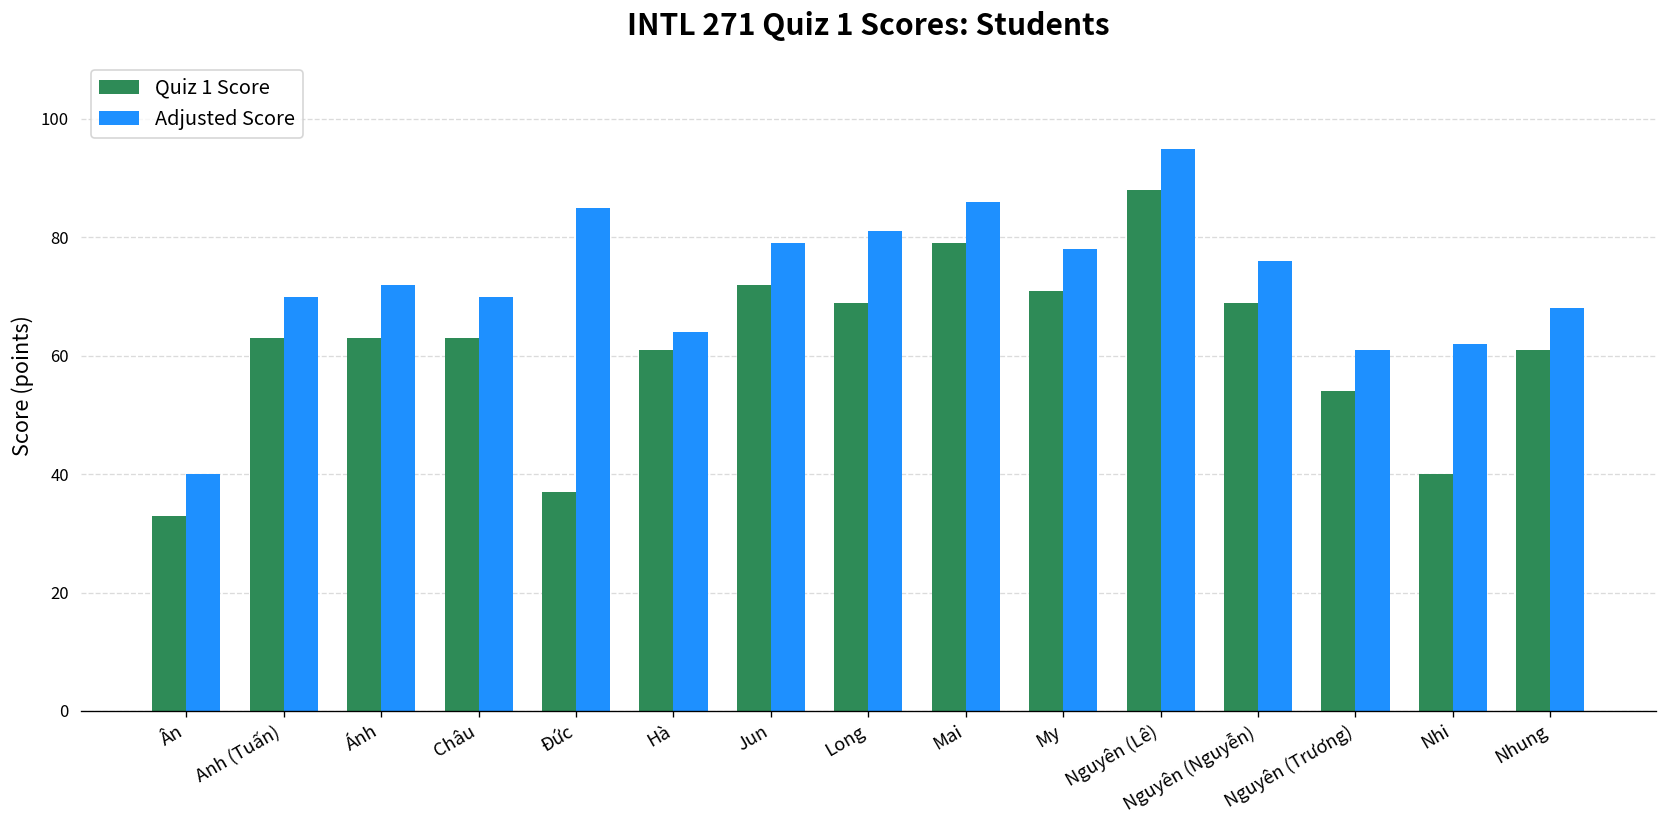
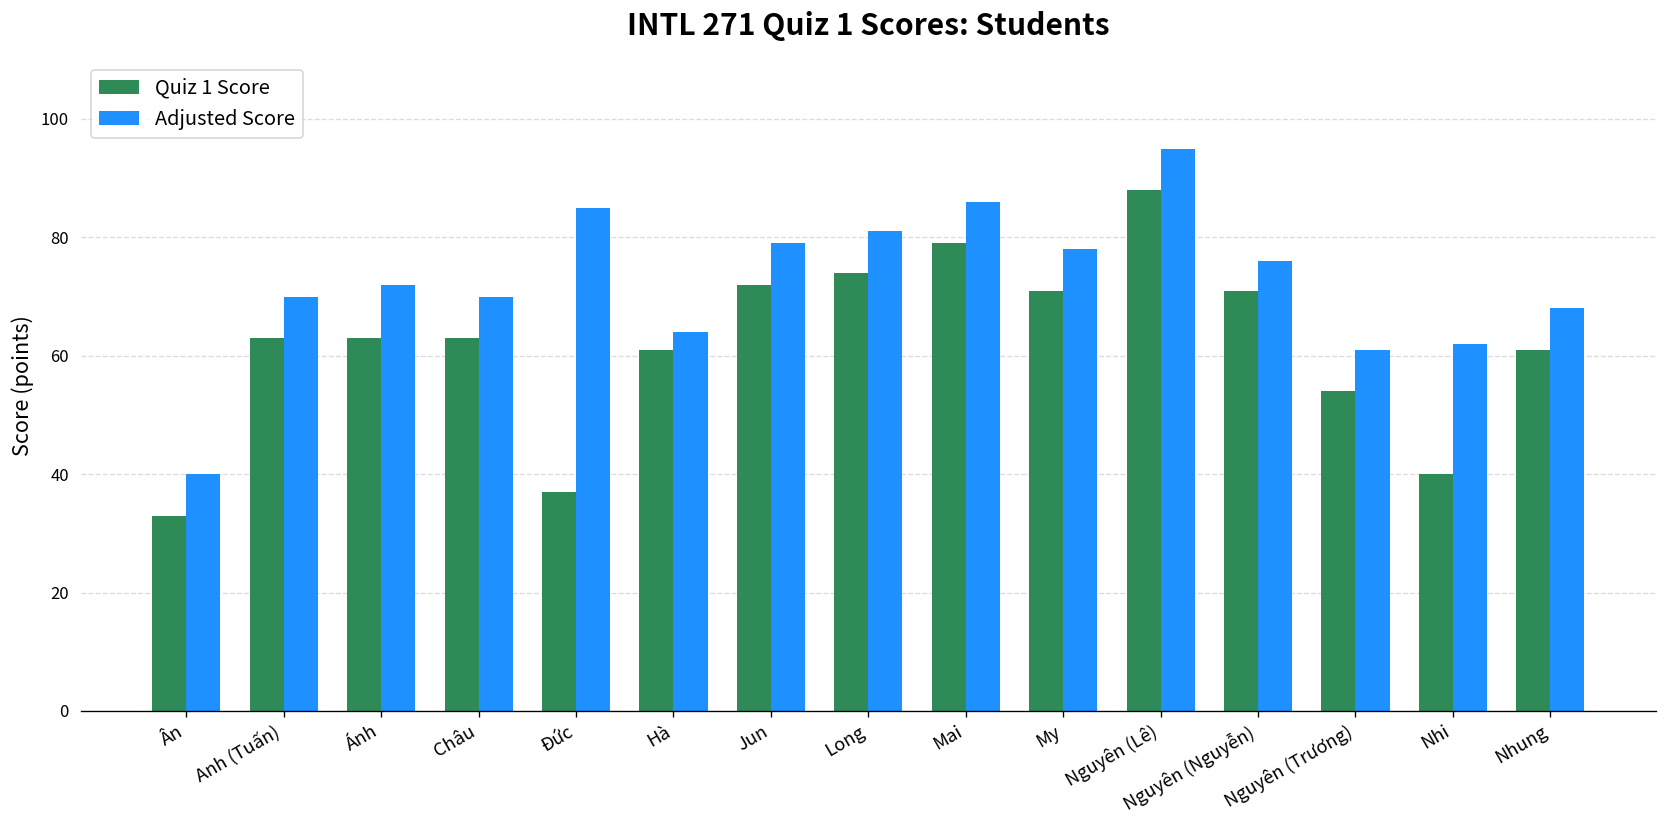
  {
    "Quiz 1 Score": {
      "Ân": 33,
      "Anh (Tuấn)": 63,
      "Ánh": 63,
      "Châu": 63,
      "Đức": 37,
      "Hà": 61,
      "Jun": 72,
-     "Long": 69,
+     "Long": 74,
      "Mai": 79,
      "My": 71,
      "Nguyên (Lê)": 88,
-     "Nguyên (Nguyễn)": 69,
+     "Nguyên (Nguyễn)": 71,
      "Nguyên (Trương)": 54,
      "Nhi": 40,
      "Nhung": 61
    },
    "Adjusted Score": {
      "Ân": 40,
      "Anh (Tuấn)": 70,
      "Ánh": 72,
      "Châu": 70,
      "Đức": 85,
      "Hà": 64,
      "Jun": 79,
      "Long": 81,
      "Mai": 86,
      "My": 78,
      "Nguyên (Lê)": 95,
      "Nguyên (Nguyễn)": 76,
      "Nguyên (Trương)": 61,
      "Nhi": 62,
      "Nhung": 68
    }
  }
